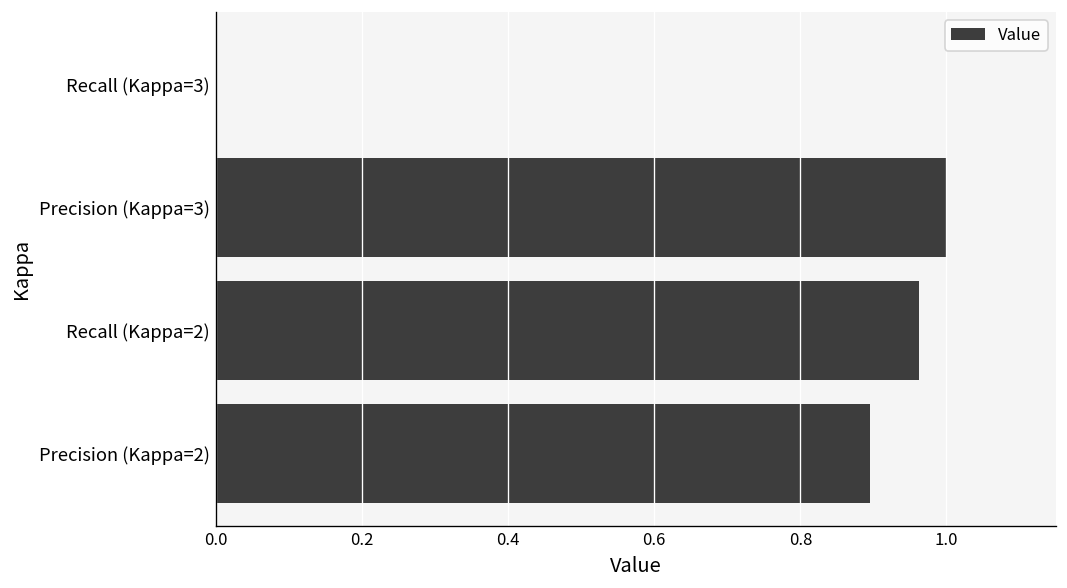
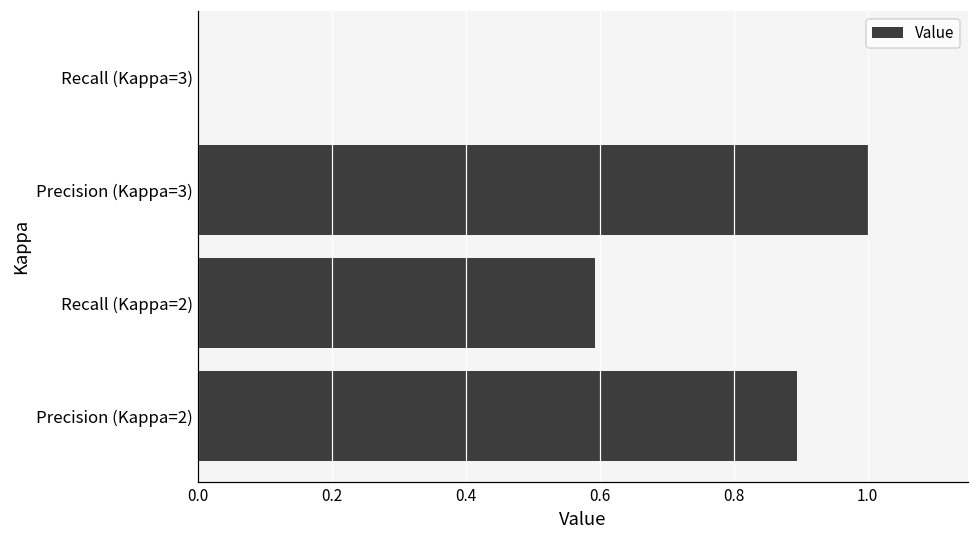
  {
    "Recall (Kappa=3)": 0.00,
    "Precision (Kappa=3)": 1.00,
-   "Recall (Kappa=2)": 0.96,
+   "Recall (Kappa=2)": 0.59,
    "Precision (Kappa=2)": 0.89
  }
